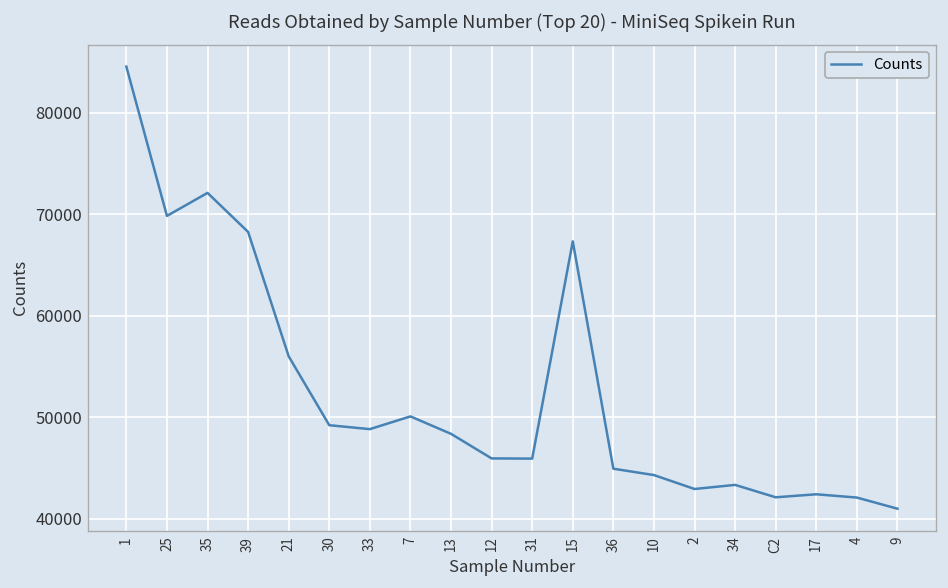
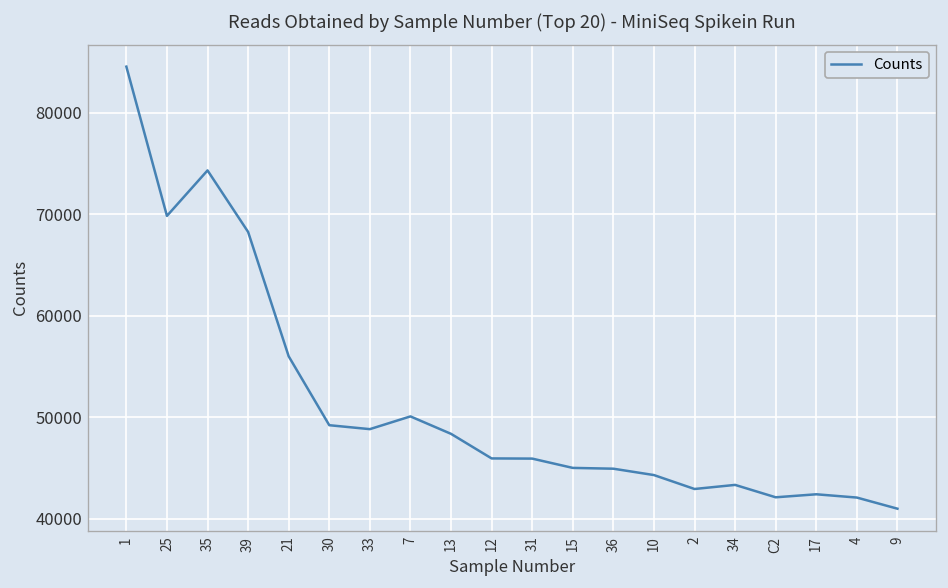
  {
    "1": 85000,
    "25": 70000,
-   "35": 72000,
+   "35": 74000,
    "39": 68000,
    "21": 56000,
    "30": 49000,
    "33": 49000,
    "7": 50000,
    "13": 48000,
    "12": 46000,
    "31": 46000,
-   "15": 67000,
+   "15": 45000,
    "36": 45000,
    "10": 44000,
    "2": 43000,
    "34": 43000,
    "C2": 42000,
    "17": 42000,
    "4": 42000,
    "9": 41000
  }
